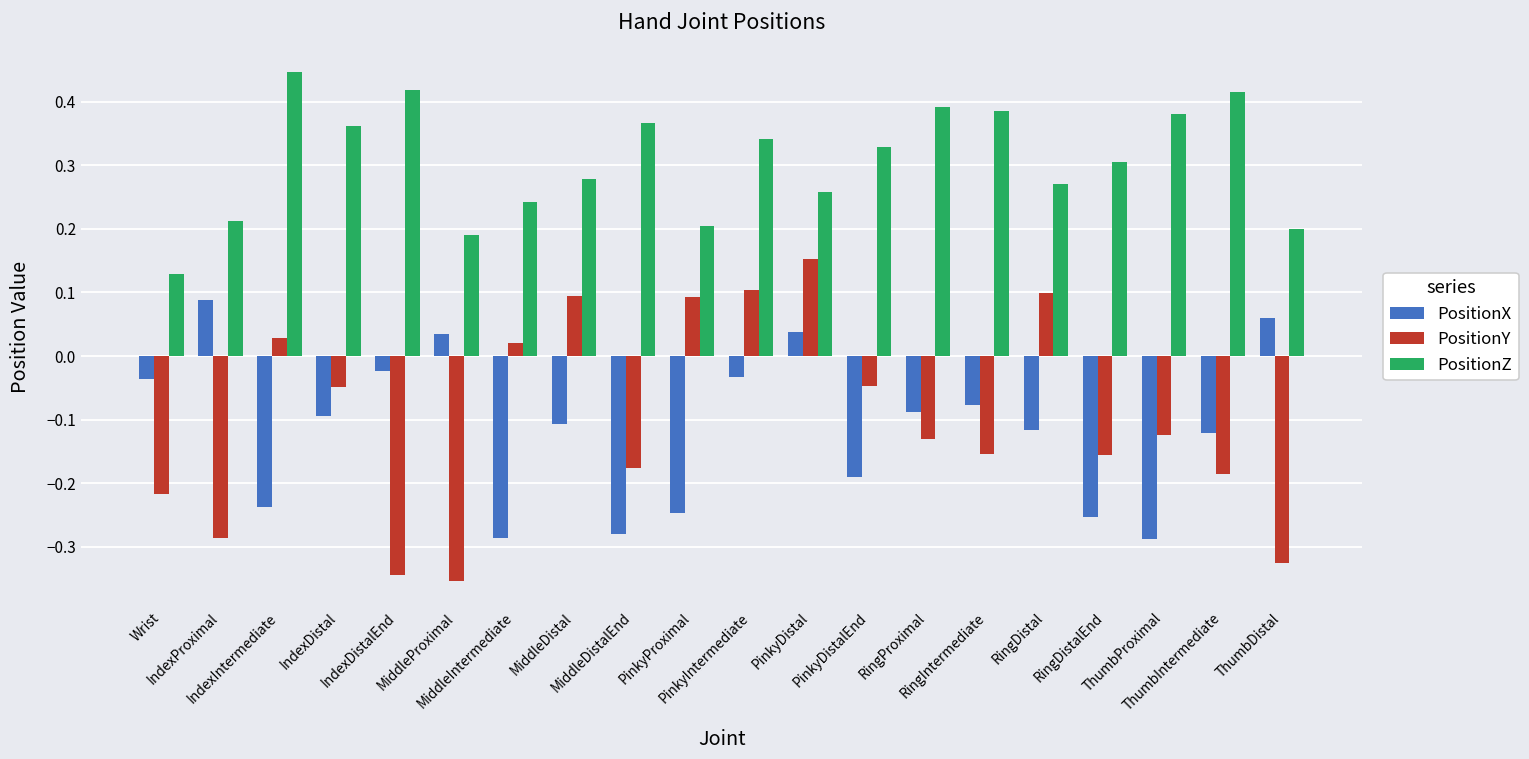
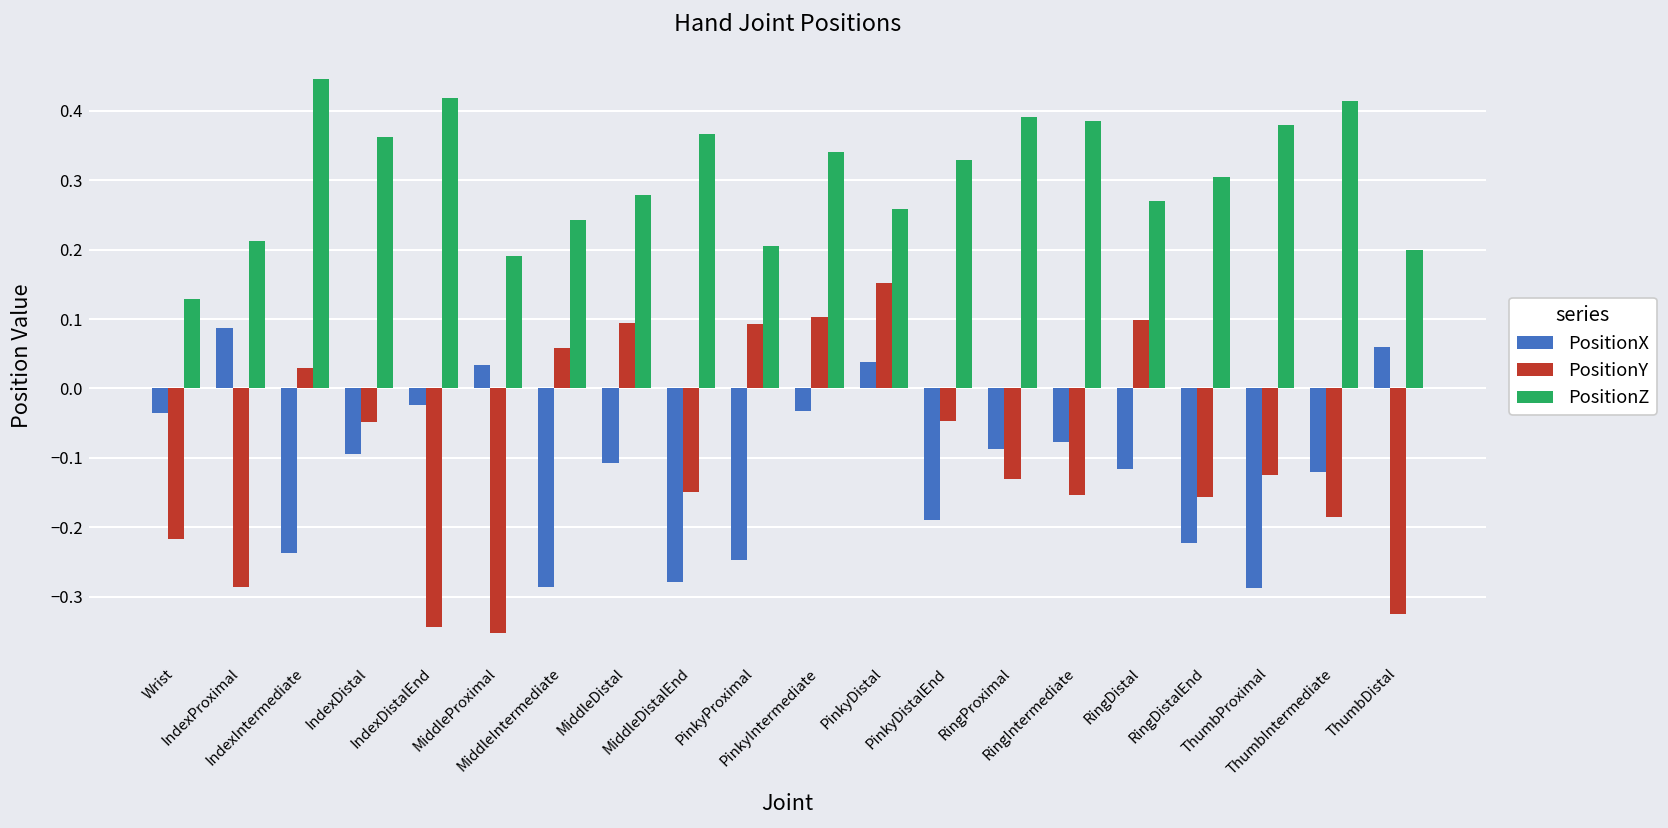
  {
    "PositionX": {
      "Wrist": -0.04,
      "IndexProximal": 0.09,
      "IndexIntermediate": -0.24,
      "IndexDistal": -0.09,
      "IndexDistalEnd": -0.02,
      "MiddleProximal": 0.03,
      "MiddleIntermediate": -0.29,
      "MiddleDistal": -0.11,
      "MiddleDistalEnd": -0.28,
      "PinkyProximal": -0.25,
      "PinkyIntermediate": -0.03,
      "PinkyDistal": 0.04,
      "PinkyDistalEnd": -0.19,
      "RingProximal": -0.09,
      "RingIntermediate": -0.08,
      "RingDistal": -0.12,
-     "RingDistalEnd": -0.25,
+     "RingDistalEnd": -0.22,
      "ThumbProximal": -0.29,
      "ThumbIntermediate": -0.12,
      "ThumbDistal": 0.06
    },
    "PositionY": {
      "Wrist": -0.22,
      "IndexProximal": -0.29,
      "IndexIntermediate": 0.03,
      "IndexDistal": -0.05,
      "IndexDistalEnd": -0.34,
      "MiddleProximal": -0.35,
-     "MiddleIntermediate": 0.02,
+     "MiddleIntermediate": 0.06,
      "MiddleDistal": 0.09,
-     "MiddleDistalEnd": -0.18,
+     "MiddleDistalEnd": -0.15,
      "PinkyProximal": 0.09,
      "PinkyIntermediate": 0.10,
      "PinkyDistal": 0.15,
      "PinkyDistalEnd": -0.05,
      "RingProximal": -0.13,
      "RingIntermediate": -0.15,
      "RingDistal": 0.10,
      "RingDistalEnd": -0.16,
      "ThumbProximal": -0.12,
      "ThumbIntermediate": -0.19,
      "ThumbDistal": -0.32
    },
    "PositionZ": {
      "Wrist": 0.13,
      "IndexProximal": 0.21,
      "IndexIntermediate": 0.45,
      "IndexDistal": 0.36,
      "IndexDistalEnd": 0.42,
      "MiddleProximal": 0.19,
      "MiddleIntermediate": 0.24,
      "MiddleDistal": 0.28,
      "MiddleDistalEnd": 0.37,
      "PinkyProximal": 0.20,
      "PinkyIntermediate": 0.34,
      "PinkyDistal": 0.26,
      "PinkyDistalEnd": 0.33,
      "RingProximal": 0.39,
      "RingIntermediate": 0.39,
      "RingDistal": 0.27,
      "RingDistalEnd": 0.30,
      "ThumbProximal": 0.38,
      "ThumbIntermediate": 0.41,
      "ThumbDistal": 0.20
    }
  }
